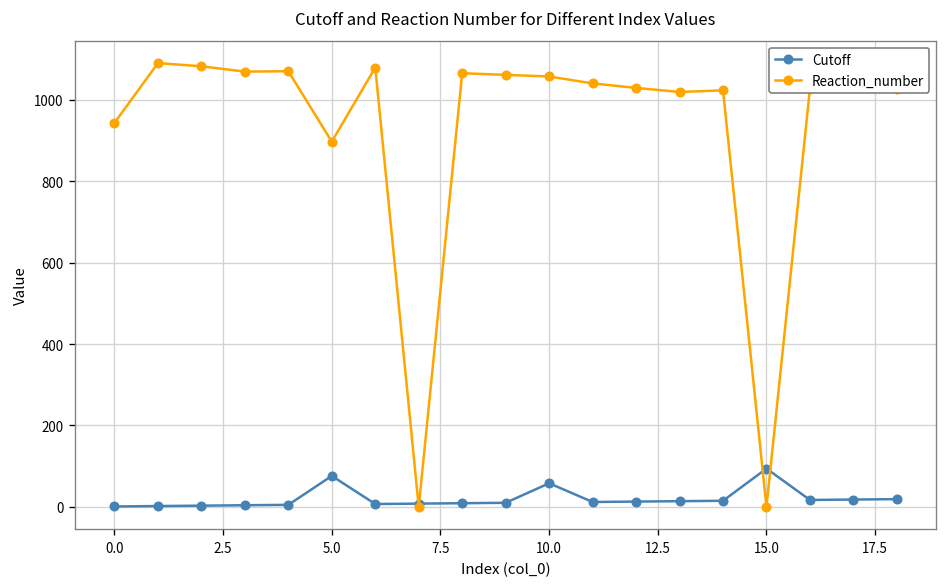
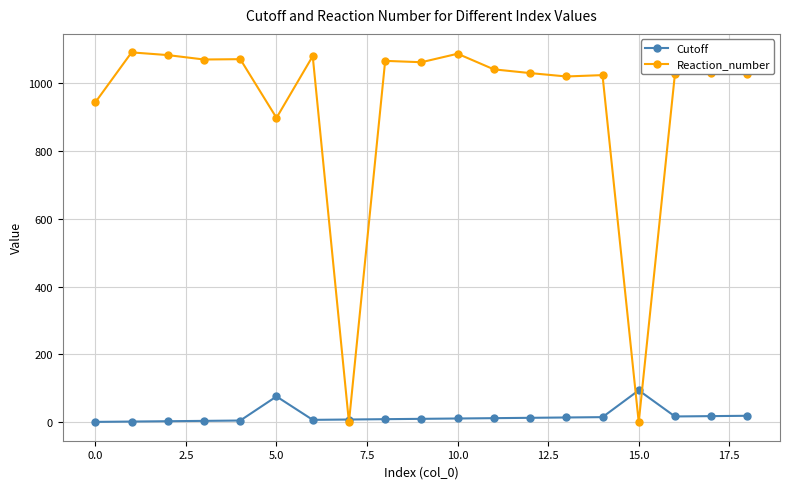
  {
    "Cutoff": {
      "0.0": 0,
      "5.0": 80,
-     "10.0": 60,
+     "10.0": 10,
      "15.0": 90
    },
    "Reaction_number": {
      "0.0": 940,
      "5.0": 900,
-     "10.0": 1060,
+     "10.0": 1090,
      "15.0": 0
    }
  }
